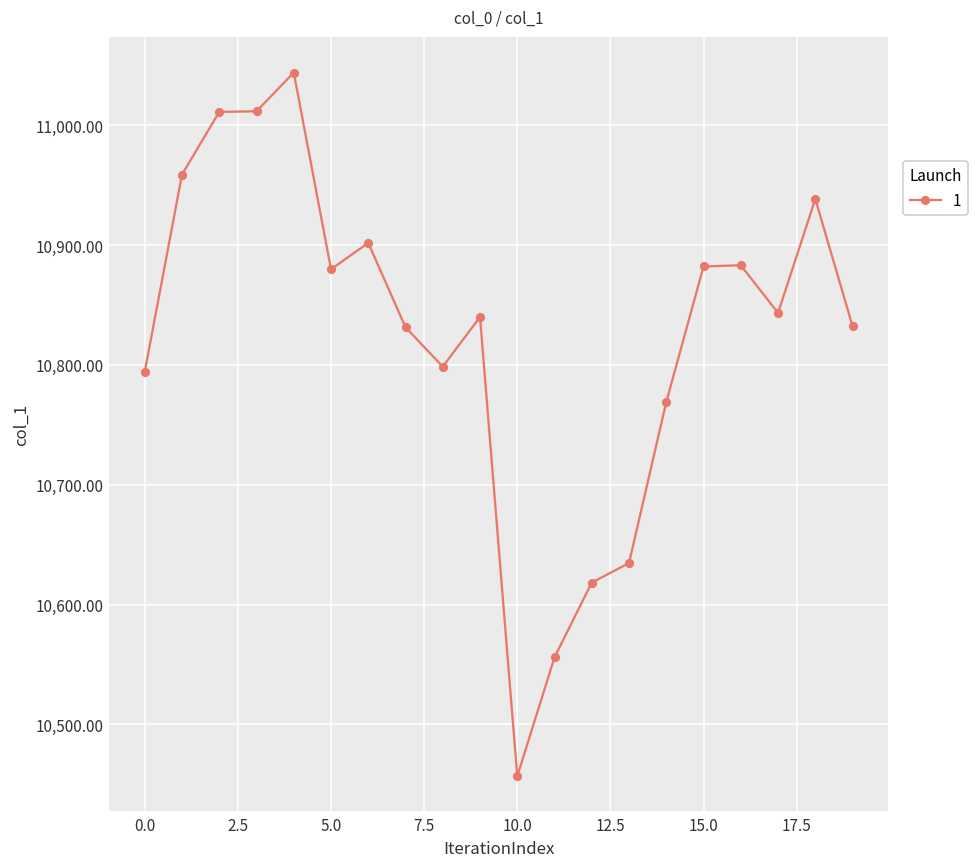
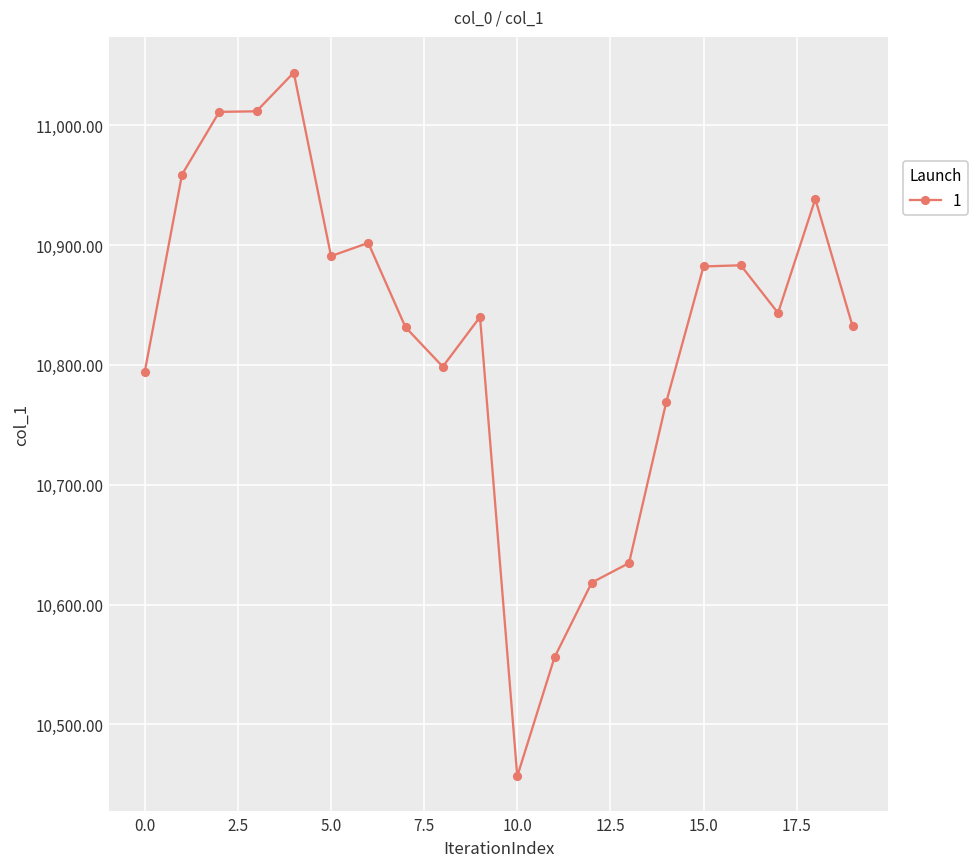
  {
    "0.0": "10,794",
-   "5.0": "10,880",
+   "5.0": "10,891",
    "10.0": "10,457",
    "15.0": "10,882"
  }
